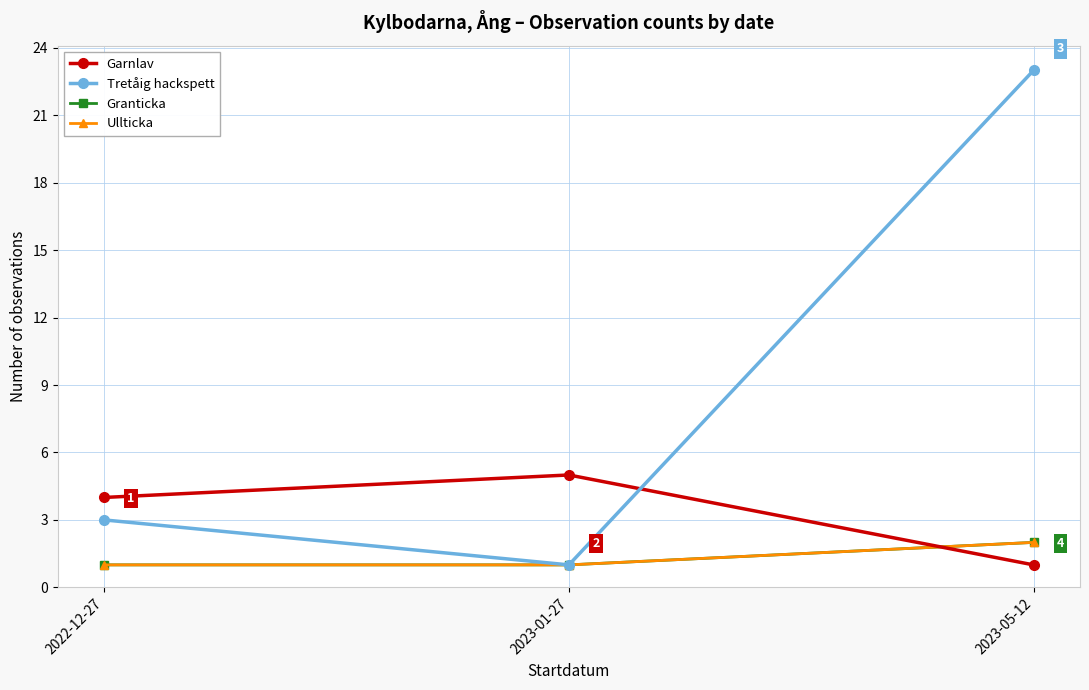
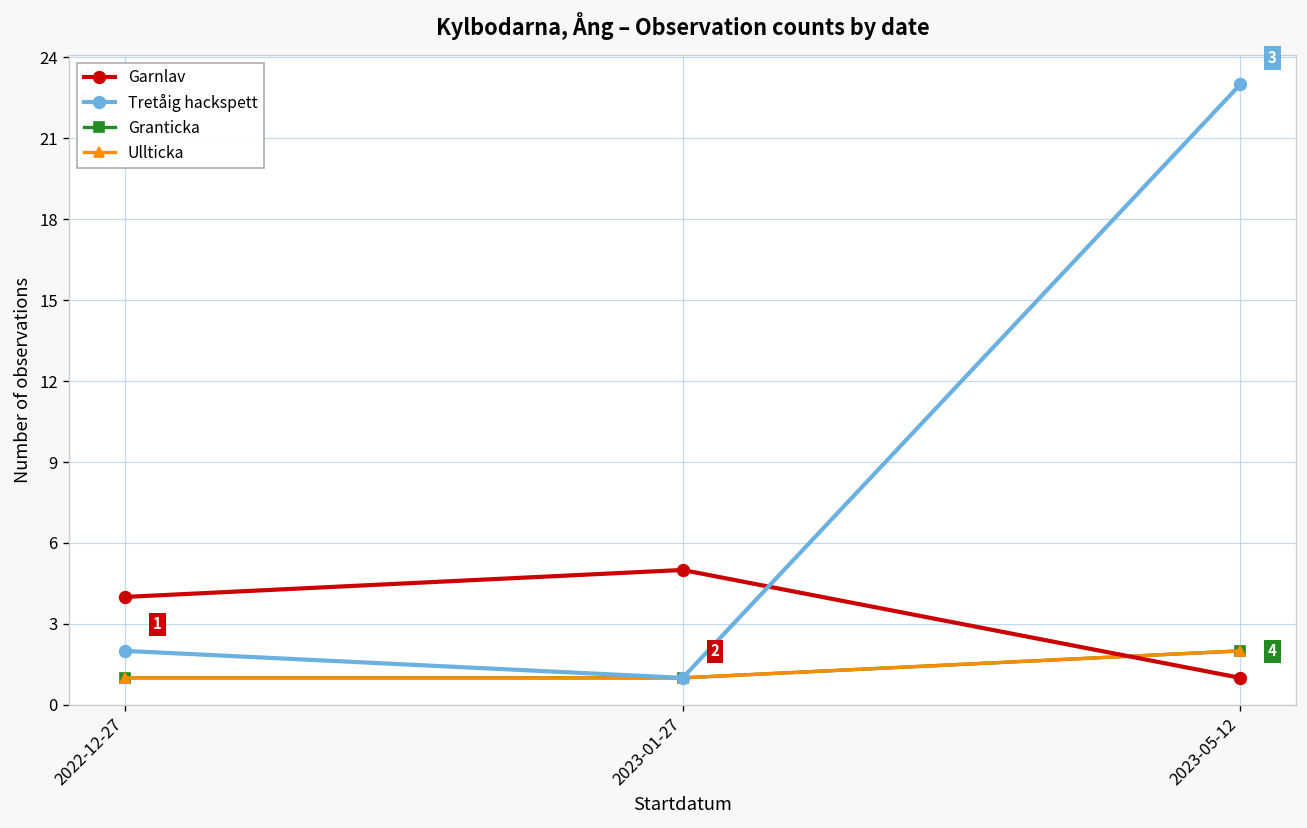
  {
    "Garnlav": {
      "2022-12-27": 4,
      "2023-01-27": 5,
      "2023-05-12": 1
    },
    "Tretåig hackspett": {
-     "2022-12-27": 3,
+     "2022-12-27": 2,
      "2023-05-12": 23
    },
    "Ullticka": {
      "2022-12-27": 1
    }
  }
